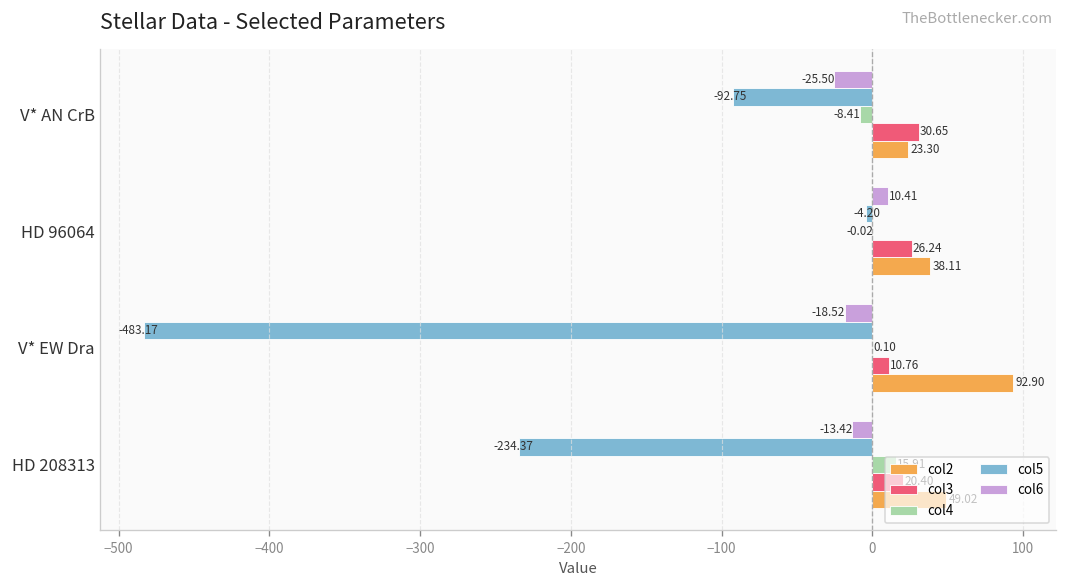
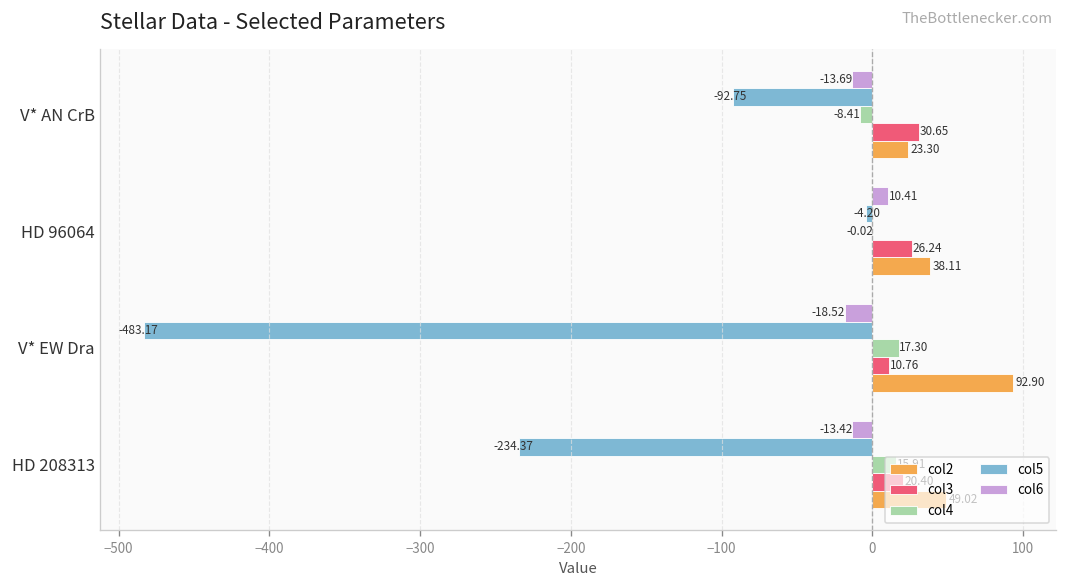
  {
    "col2": {
      "V* AN CrB": 23.30,
      "HD 96064": 38.11,
      "V* EW Dra": 92.90
    },
    "col3": {
      "V* AN CrB": 30.65,
      "HD 96064": 26.24,
      "V* EW Dra": 10.76
    },
    "col4": {
      "V* AN CrB": -8.41,
      "HD 96064": -0.02,
-     "V* EW Dra": 0.10
+     "V* EW Dra": 17.30
    },
    "col5": {
      "V* AN CrB": -92.75,
      "HD 96064": -4.20,
      "V* EW Dra": -483.17,
      "HD 208313": -234.37
    },
    "col6": {
-     "V* AN CrB": -25.50,
+     "V* AN CrB": -13.69,
      "HD 96064": 10.41,
      "V* EW Dra": -18.52,
      "HD 208313": -13.42
    }
  }
